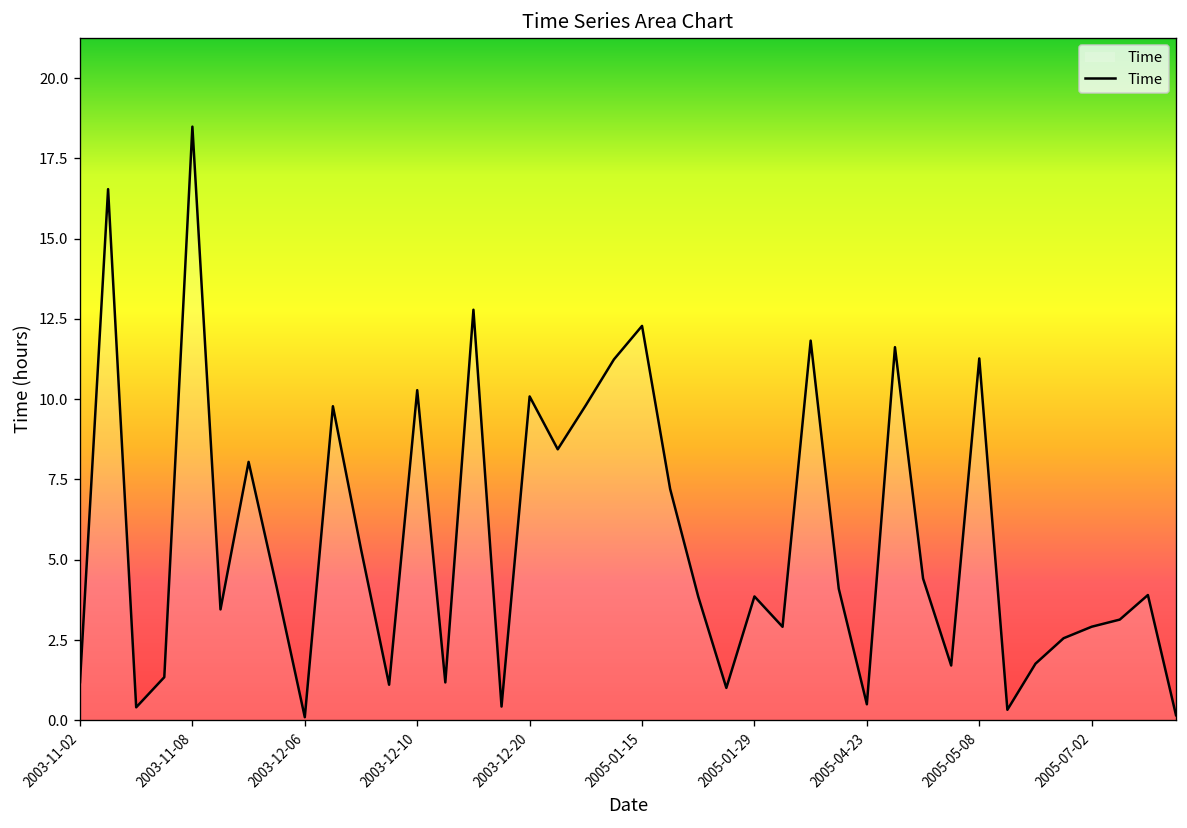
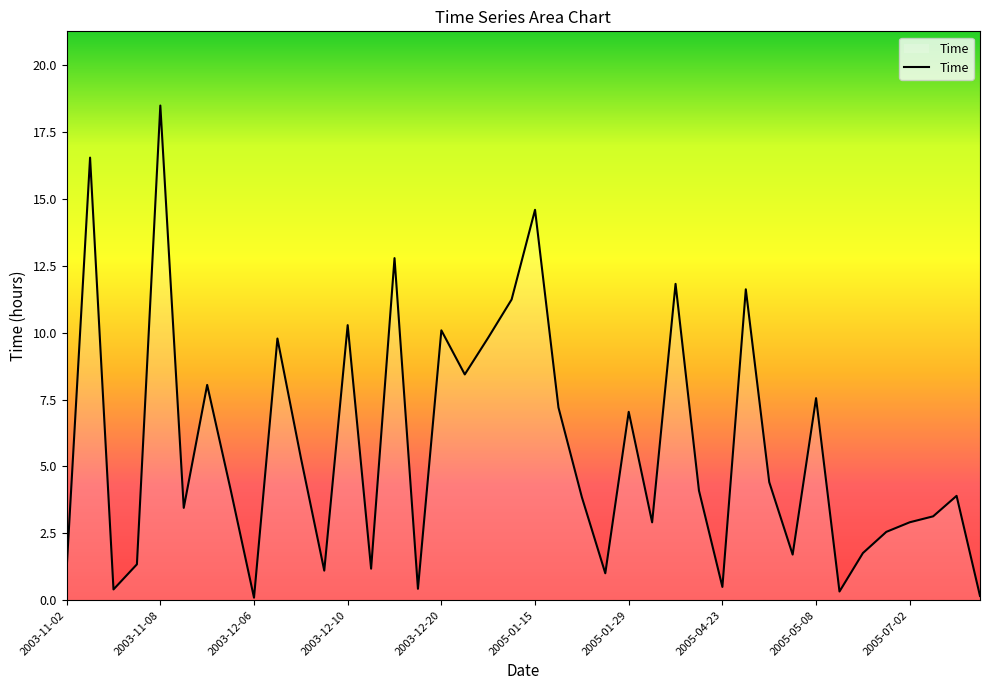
  {
    "2003-11-02": 1.2,
    "2003-11-08": 18.5,
    "2003-12-06": 0.1,
    "2003-12-10": 10.3,
    "2003-12-20": 10.1,
-   "2005-01-15": 12.3,
-   "2005-01-29": 3.9,
+   "2005-01-15": 14.6,
+   "2005-01-29": 7.0,
    "2005-04-23": 0.5,
-   "2005-05-08": 11.3,
+   "2005-05-08": 7.6,
    "2005-07-02": 2.9
  }
